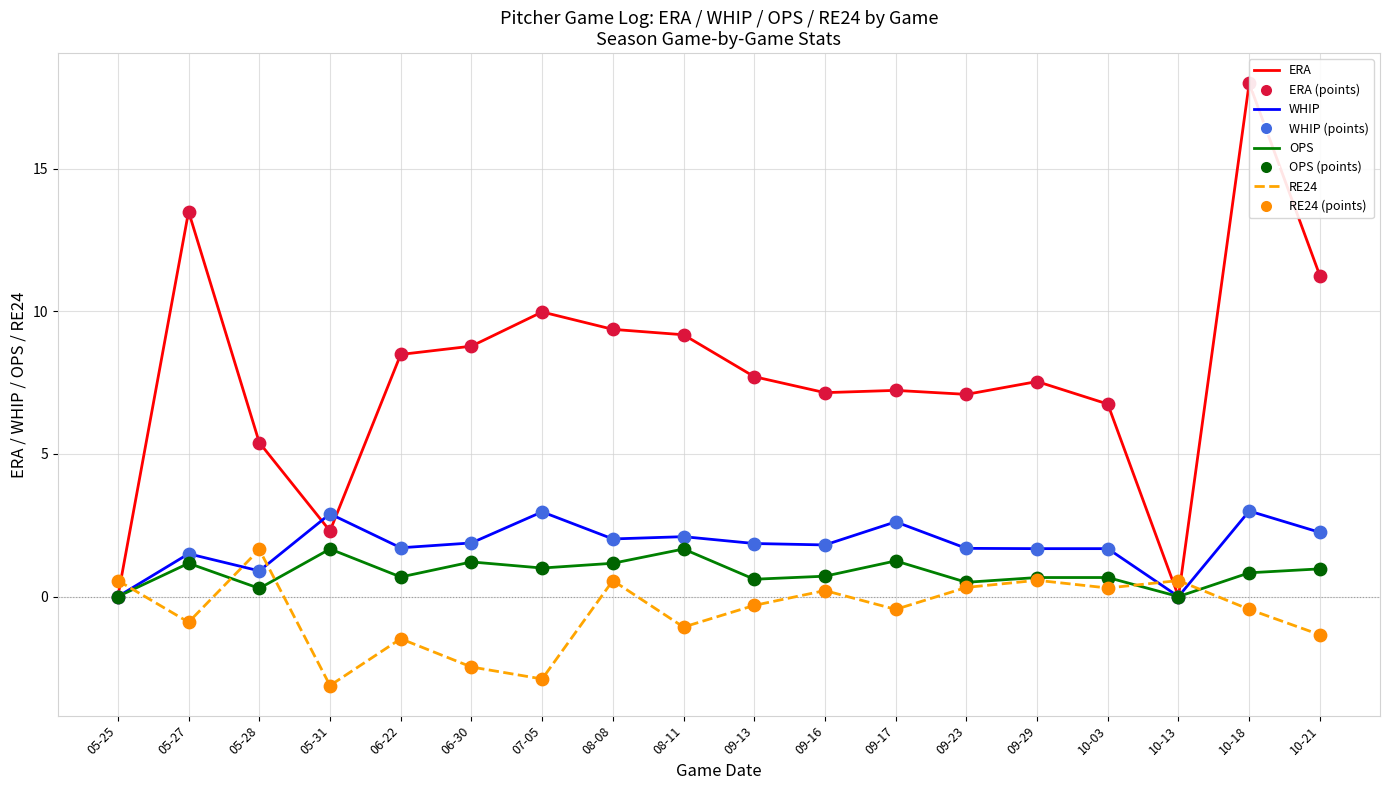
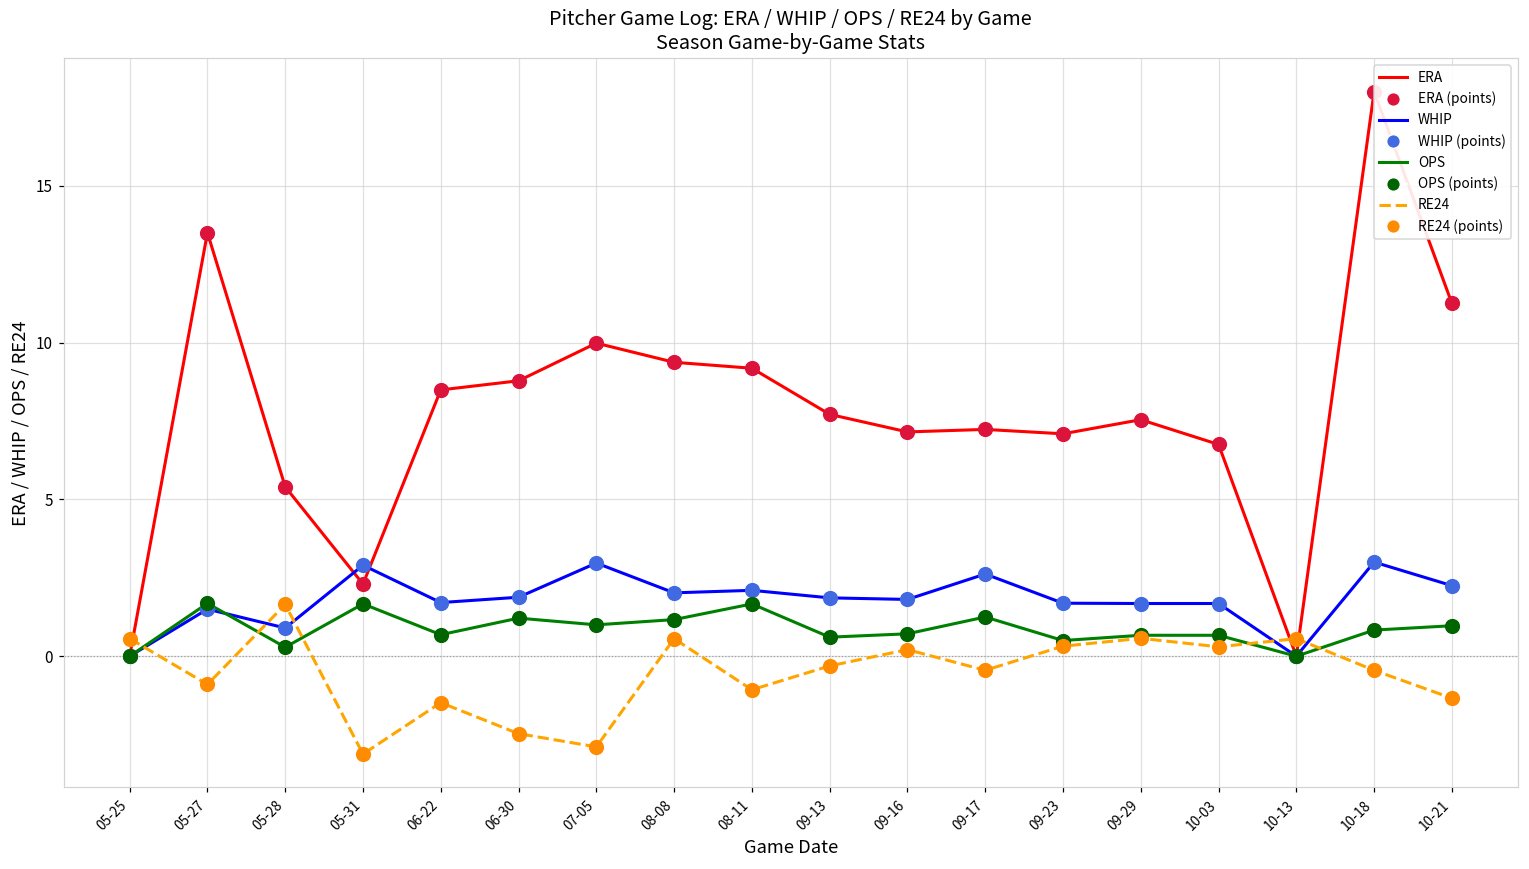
  {
    "ERA": {
      "05-27": 13.5,
      "05-28": 5.4,
      "05-31": 2.3,
      "06-22": 8.5,
      "06-30": 8.8,
      "07-05": 10.0,
      "08-08": 9.4,
      "08-11": 9.2,
      "09-13": 7.7,
      "09-16": 7.2,
      "09-17": 7.2,
      "09-23": 7.1,
      "09-29": 7.5,
      "10-03": 6.8,
      "10-21": 11.3
    },
    "WHIP": {
      "05-27": 1.5,
      "05-28": 0.9,
      "05-31": 2.9,
      "06-22": 1.7,
      "06-30": 1.9,
      "07-05": 3.0,
      "08-08": 2.0,
      "08-11": 2.1,
      "09-13": 1.9,
      "09-16": 1.8,
      "09-17": 2.6,
      "09-23": 1.7,
      "09-29": 1.7,
      "10-03": 1.7,
      "10-18": 3.0,
      "10-21": 2.3
    },
    "OPS": {
-     "05-27": 1.2,
+     "05-27": 1.7,
      "05-28": 0.3,
      "05-31": 1.7,
      "06-22": 0.7,
      "06-30": 1.2,
      "07-05": 1.0,
      "08-08": 1.2,
      "08-11": 1.7,
      "09-13": 0.6,
      "09-16": 0.7,
      "09-17": 1.3,
      "09-23": 0.5,
      "09-29": 0.7,
      "10-03": 0.7,
      "10-18": 0.8,
      "10-21": 1.0
    },
    "RE24": {
      "05-25": 0.6,
      "05-27": -0.9,
      "05-28": 1.7,
      "05-31": -3.1,
      "06-22": -1.5,
      "06-30": -2.5,
      "07-05": -2.9,
      "08-08": 0.6,
      "08-11": -1.1,
      "09-13": -0.3,
      "09-16": 0.2,
      "09-17": -0.5,
      "09-23": 0.3,
      "09-29": 0.6,
      "10-03": 0.3,
      "10-13": 0.6,
      "10-18": -0.5,
      "10-21": -1.3
    }
  }
